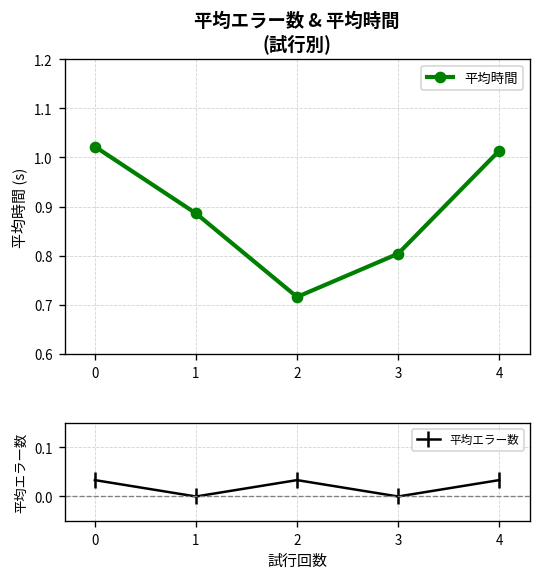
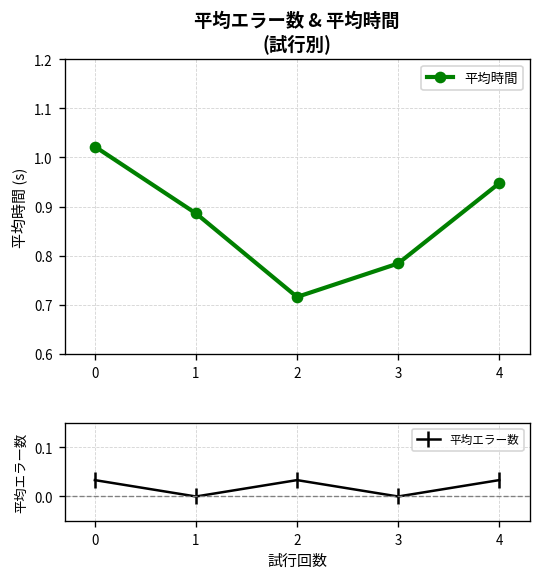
  {
    "平均エラー数 & 平均時間 (試行別)": {
      "0": 1.02,
      "1": 0.89,
      "2": 0.72,
-     "3": 0.80,
-     "4": 1.01
+     "3": 0.78,
+     "4": 0.95
    }
  }
